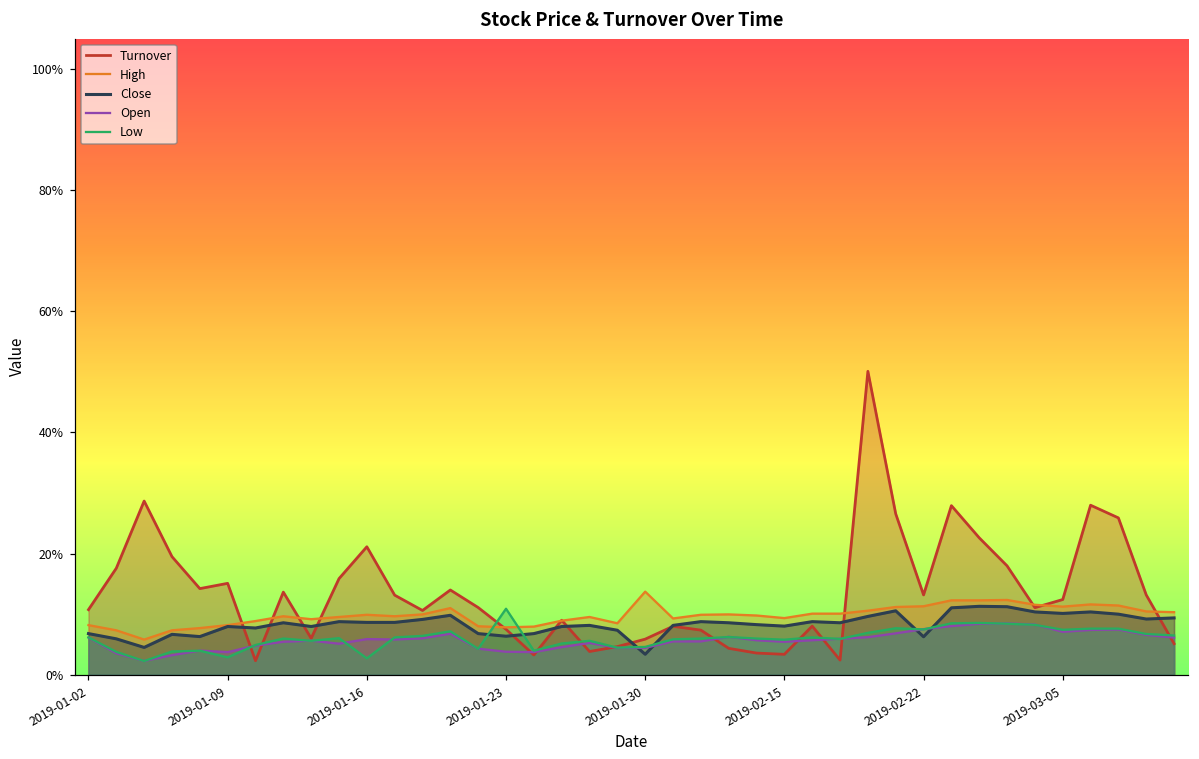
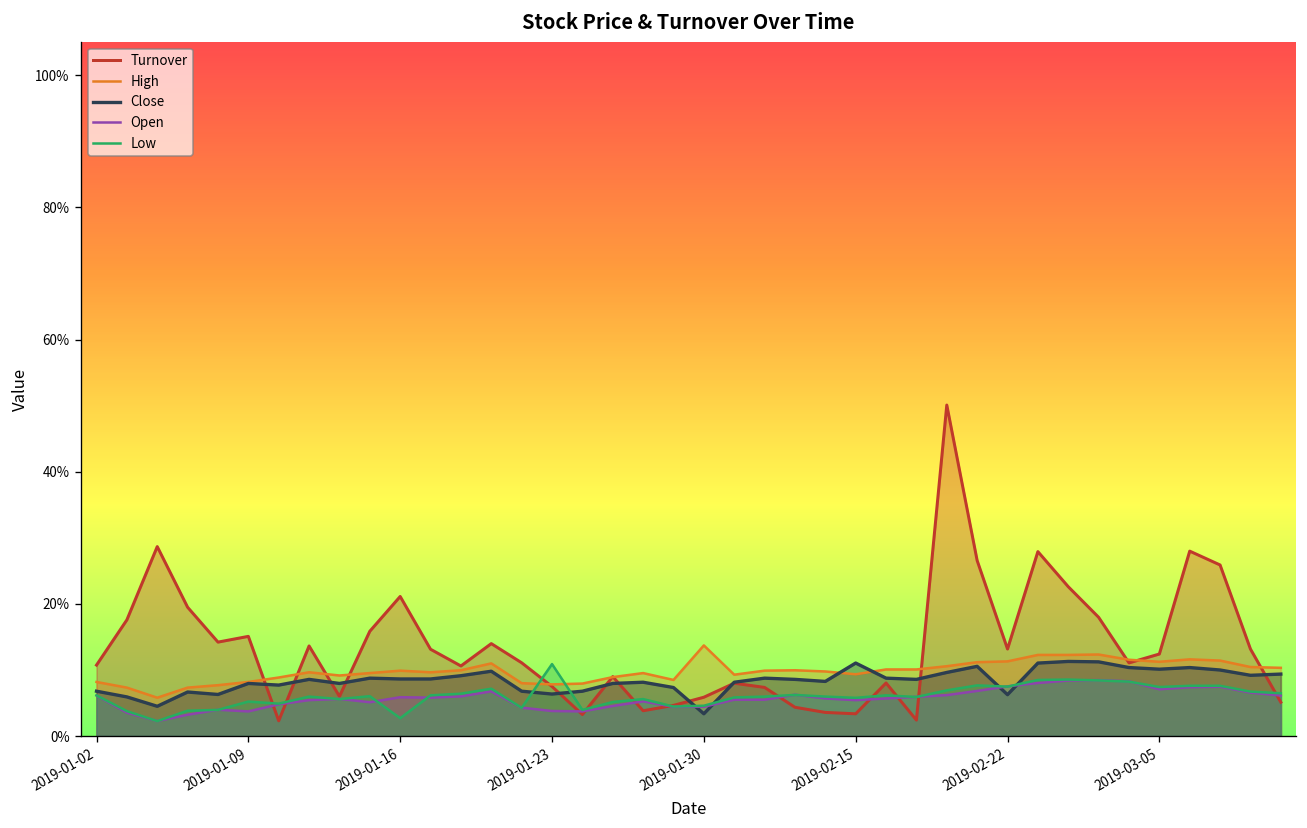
  {
    "Turnover": {
      "2019-01-02": "11%",
      "2019-01-09": "15%",
      "2019-01-16": "21%",
      "2019-01-30": "6%",
      "2019-02-15": "3%",
      "2019-02-22": "13%",
      "2019-03-05": "12%"
    },
    "High": {
      "2019-01-02": "8%",
      "2019-01-16": "10%",
      "2019-01-30": "14%",
      "2019-02-15": "9%",
      "2019-02-22": "11%",
      "2019-03-05": "11%"
    },
    "Close": {
      "2019-01-02": "7%",
      "2019-01-16": "9%",
      "2019-01-23": "6%",
      "2019-01-30": "3%",
-     "2019-02-15": "8%",
+     "2019-02-15": "11%",
      "2019-02-22": "6%",
      "2019-03-05": "10%"
    },
    "Open": {
      "2019-01-09": "4%",
      "2019-01-16": "6%",
      "2019-01-23": "4%"
    },
    "Low": {
-     "2019-01-09": "3%",
+     "2019-01-09": "5%",
      "2019-01-16": "3%",
      "2019-01-23": "11%"
    }
  }
